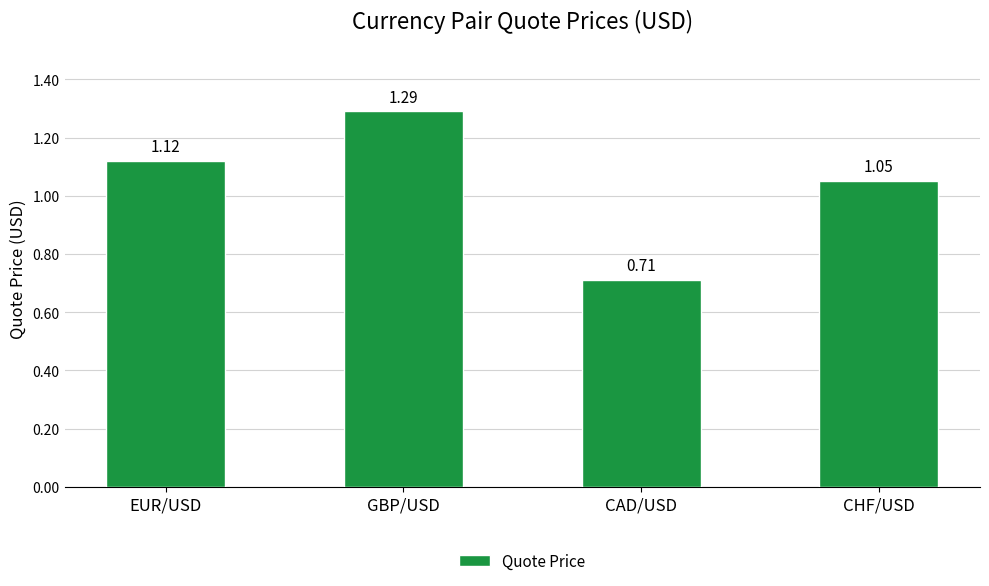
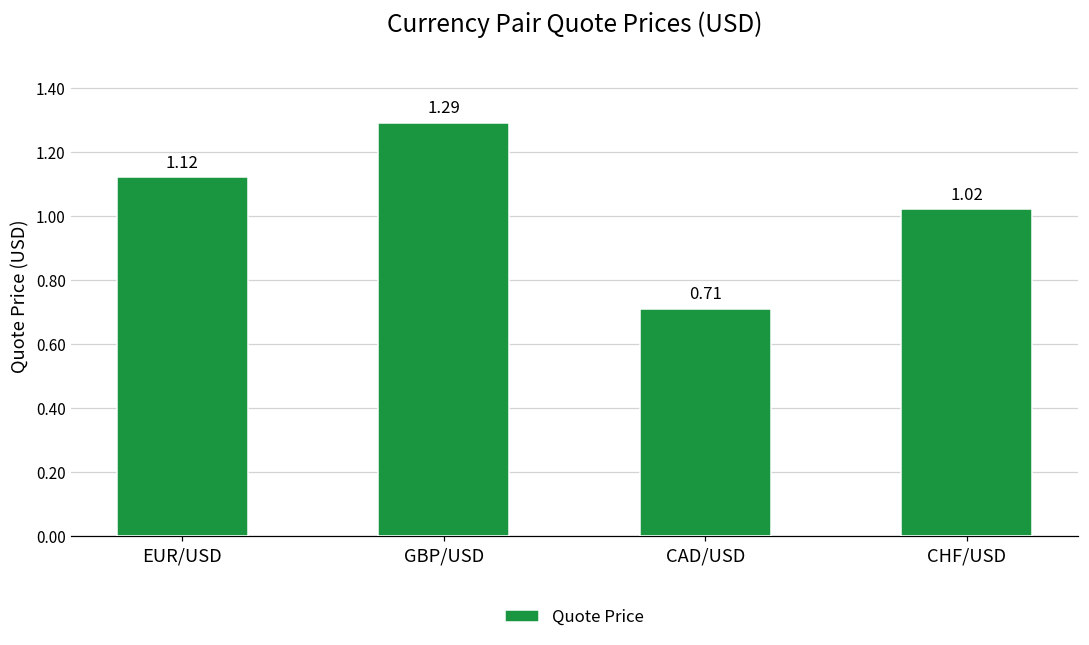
  {
    "EUR/USD": 1.12,
    "GBP/USD": 1.29,
    "CAD/USD": 0.71,
-   "CHF/USD": 1.05
+   "CHF/USD": 1.02
  }
